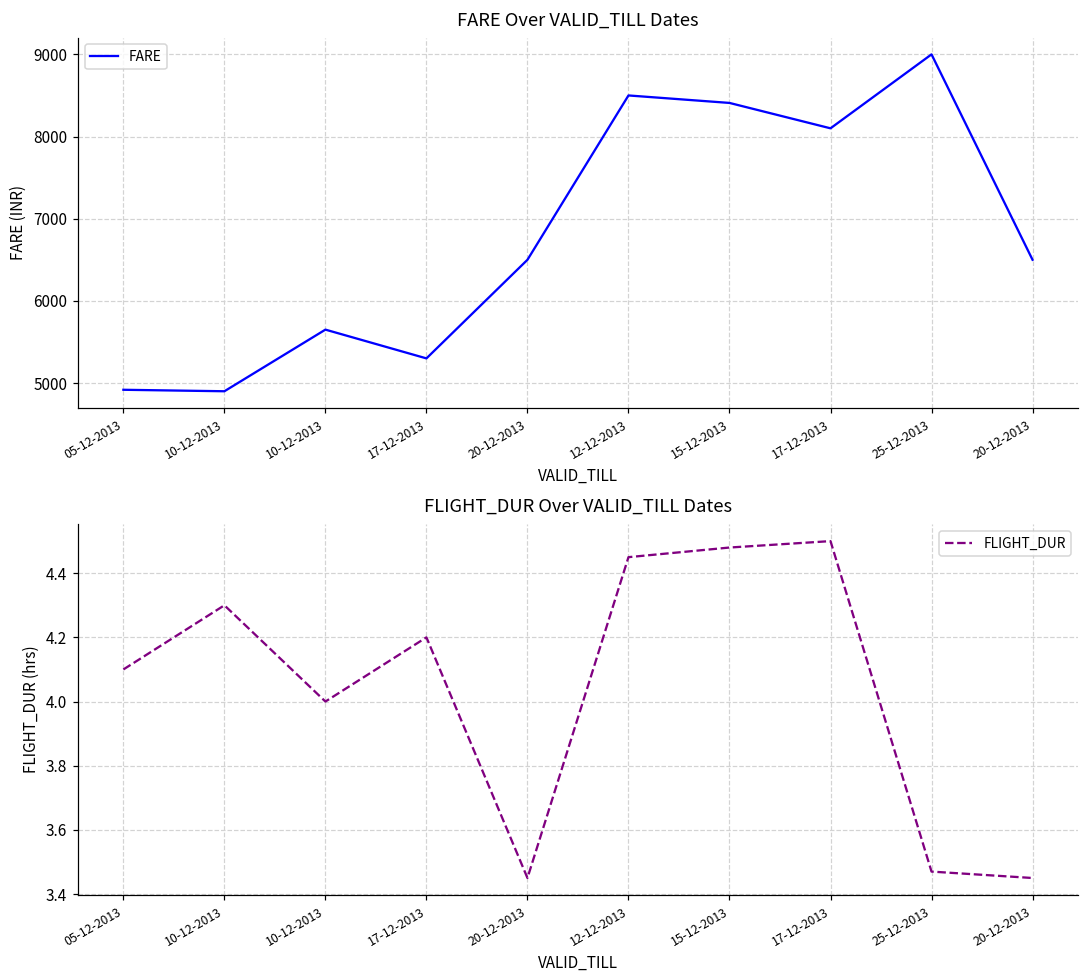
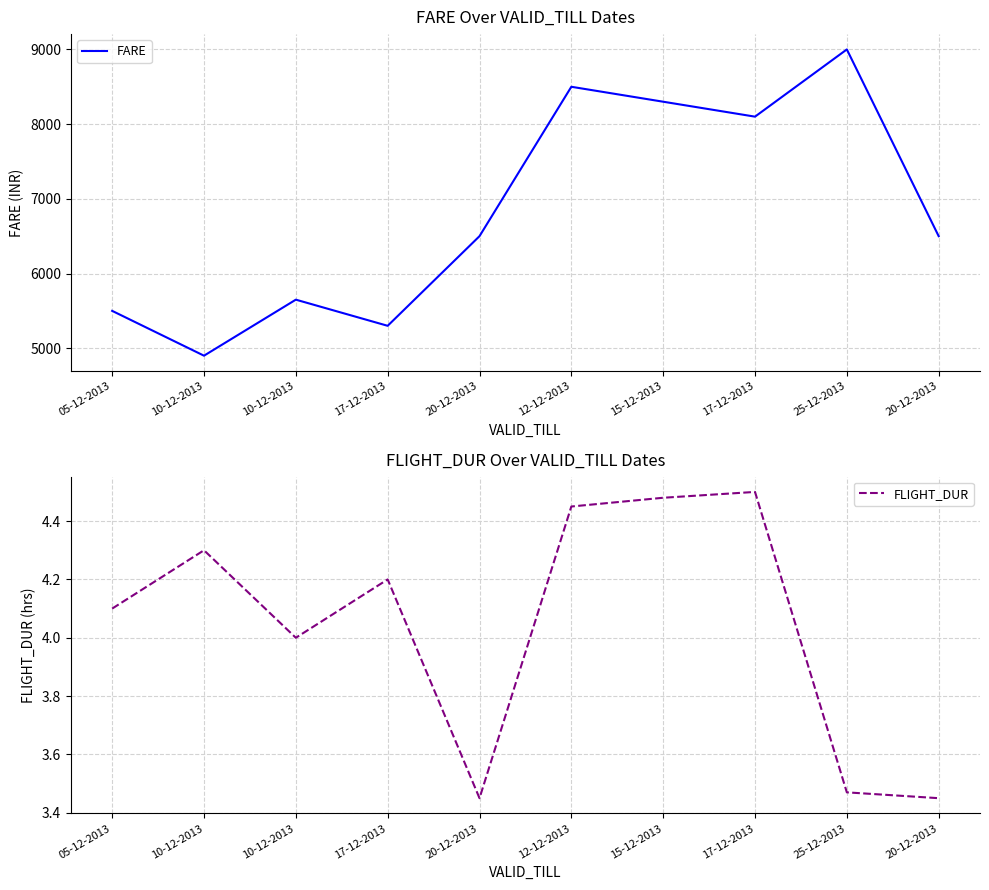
  {
    "FARE Over VALID_TILL Dates": {
-     "05-12-2013": 4900,
+     "05-12-2013": 5500,
      "12-12-2013": 8500,
-     "15-12-2013": 8400,
+     "15-12-2013": 8300,
      "25-12-2013": 9000
    },
    "FLIGHT_DUR Over VALID_TILL Dates": {
      "05-12-2013": 4.10,
      "12-12-2013": 4.45,
      "15-12-2013": 4.48,
      "25-12-2013": 3.47
    }
  }
